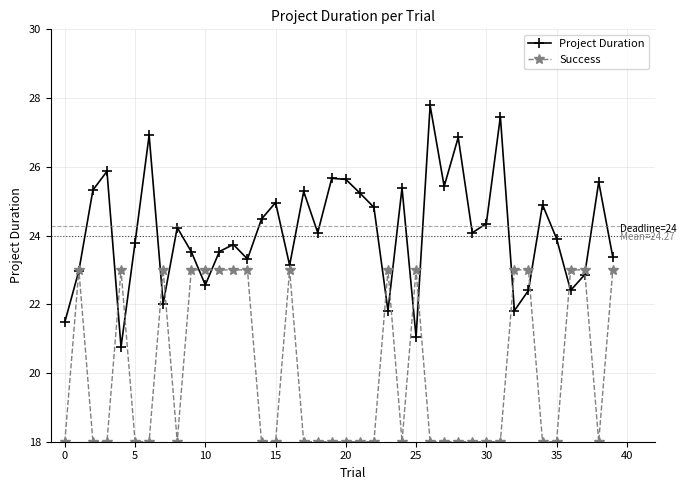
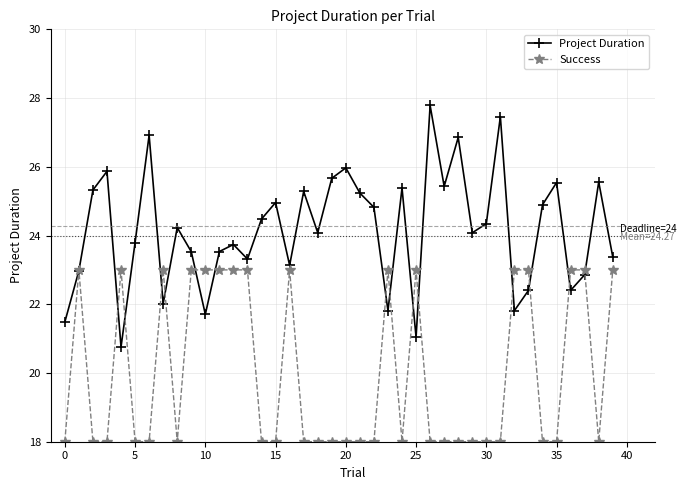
  {
    "Project Duration": {
      "0": 21.5,
      "5": 23.8,
-     "10": 22.6,
+     "10": 21.7,
      "15": 25.0,
-     "20": 25.6,
+     "20": 26.0,
      "25": 21.0,
      "30": 24.3,
-     "35": 23.9
+     "35": 25.5
    },
    "Success": {
      "0": 18.0,
      "5": 18.0,
      "10": 23.0,
      "15": 18.0,
      "20": 18.0,
      "25": 23.0,
      "30": 18.0,
      "35": 18.0
    }
  }
